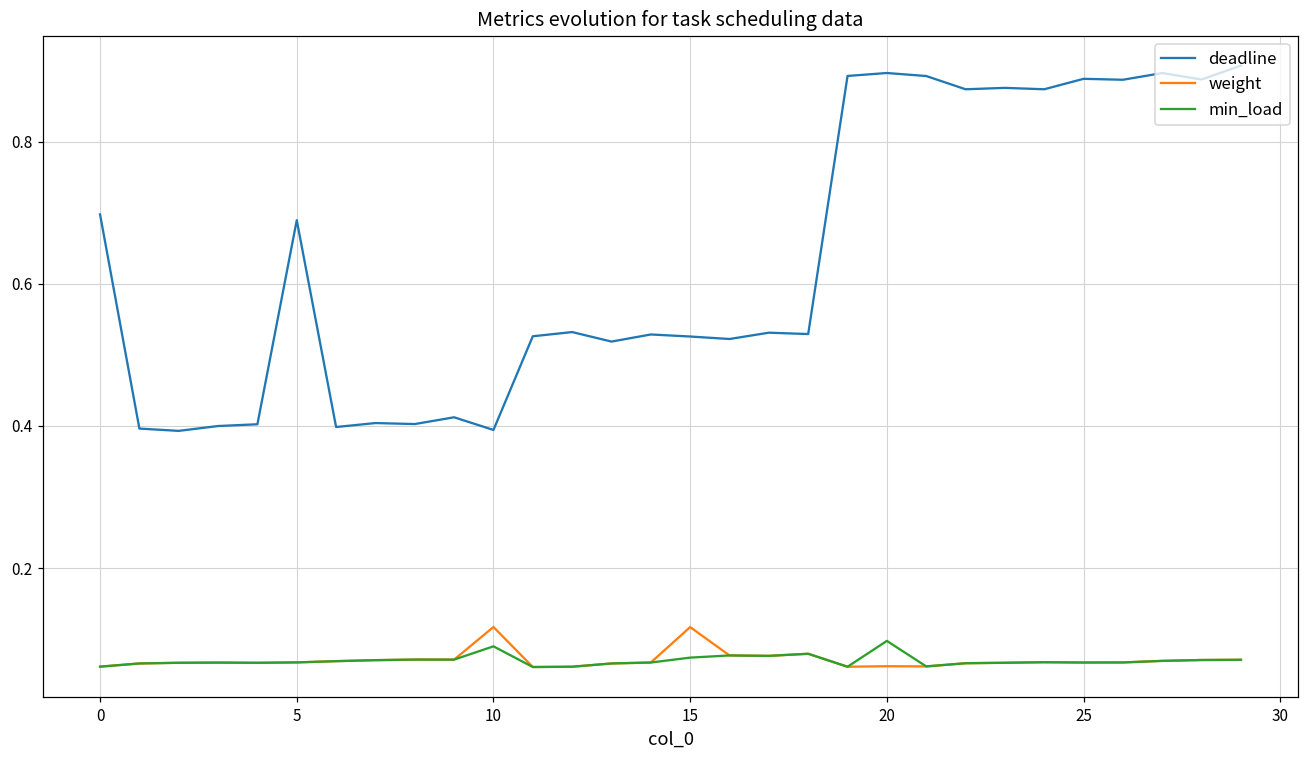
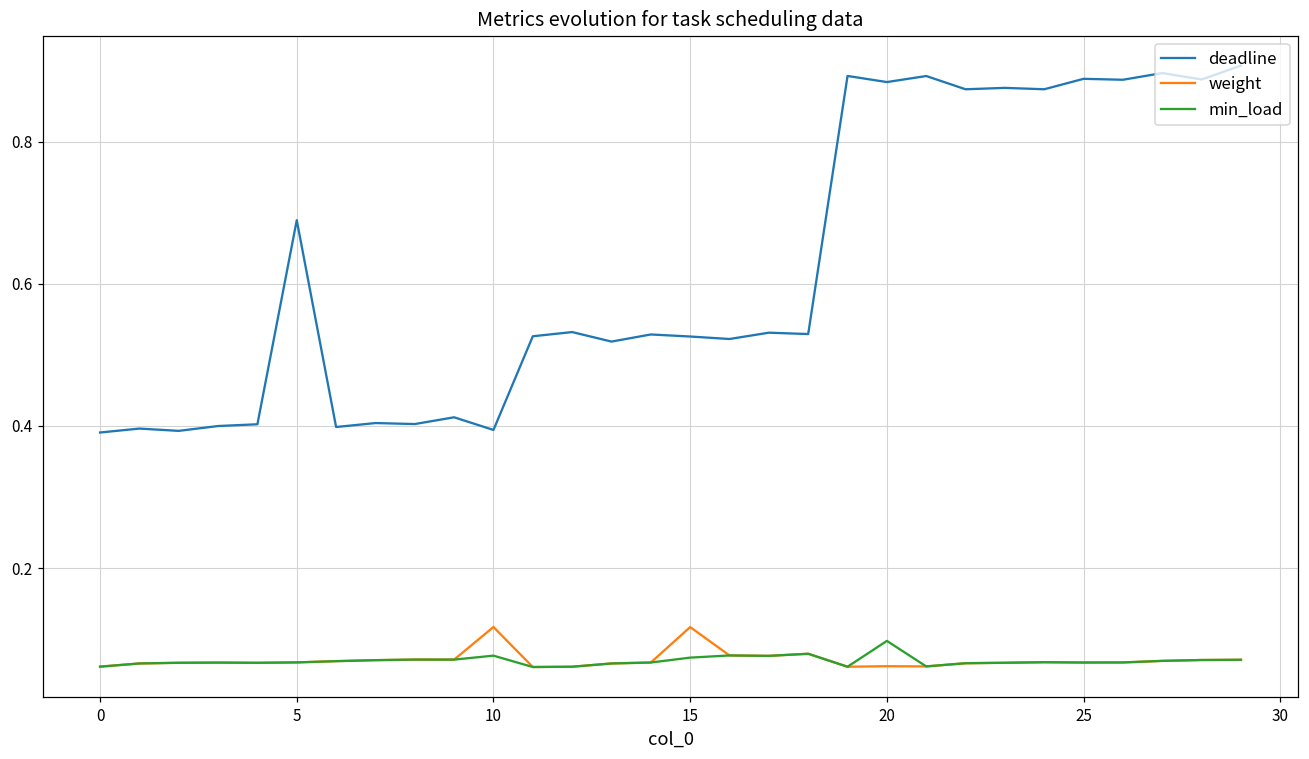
  {
    "deadline": {
-     "0": 0.70,
+     "0": 0.39,
      "5": 0.69,
      "10": 0.39,
      "15": 0.53,
-     "20": 0.90,
+     "20": 0.88,
      "25": 0.89
    },
    "weight": {
      "10": 0.12,
      "15": 0.12,
      "20": 0.06
    },
    "min_load": {
-     "10": 0.09,
+     "10": 0.08,
      "15": 0.07,
      "20": 0.10
    }
  }
